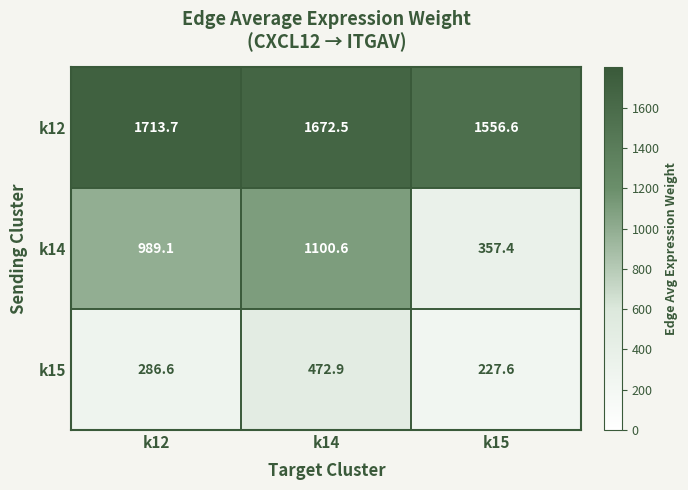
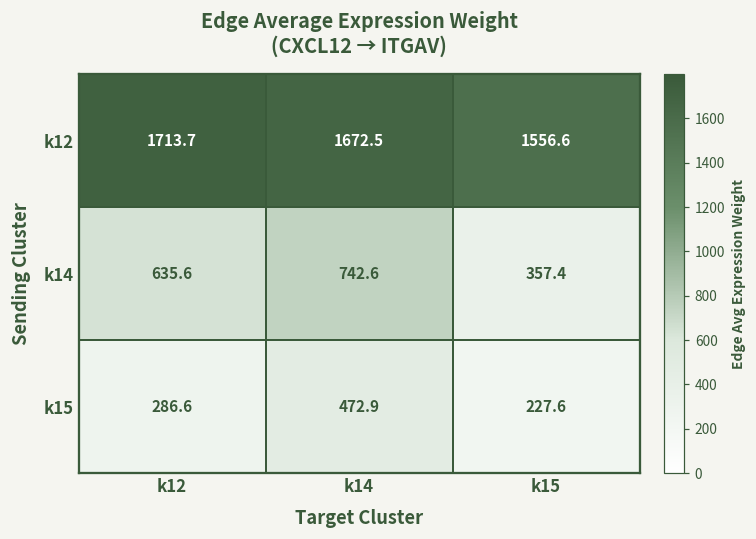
  {
    "k12": {
      "k12": 1713.7,
      "k14": 1672.5,
      "k15": 1556.6
    },
    "k14": {
-     "k12": 989.1,
-     "k14": 1100.6,
+     "k12": 635.6,
+     "k14": 742.6,
      "k15": 357.4
    },
    "k15": {
      "k12": 286.6,
      "k14": 472.9,
      "k15": 227.6
    }
  }
